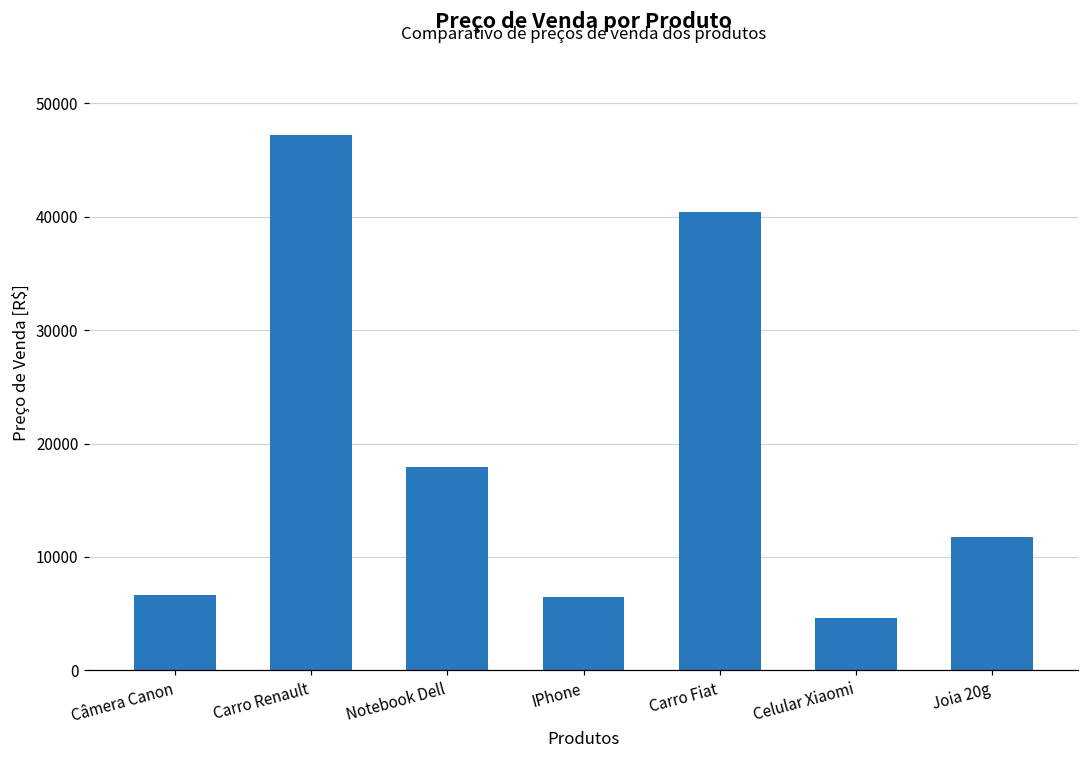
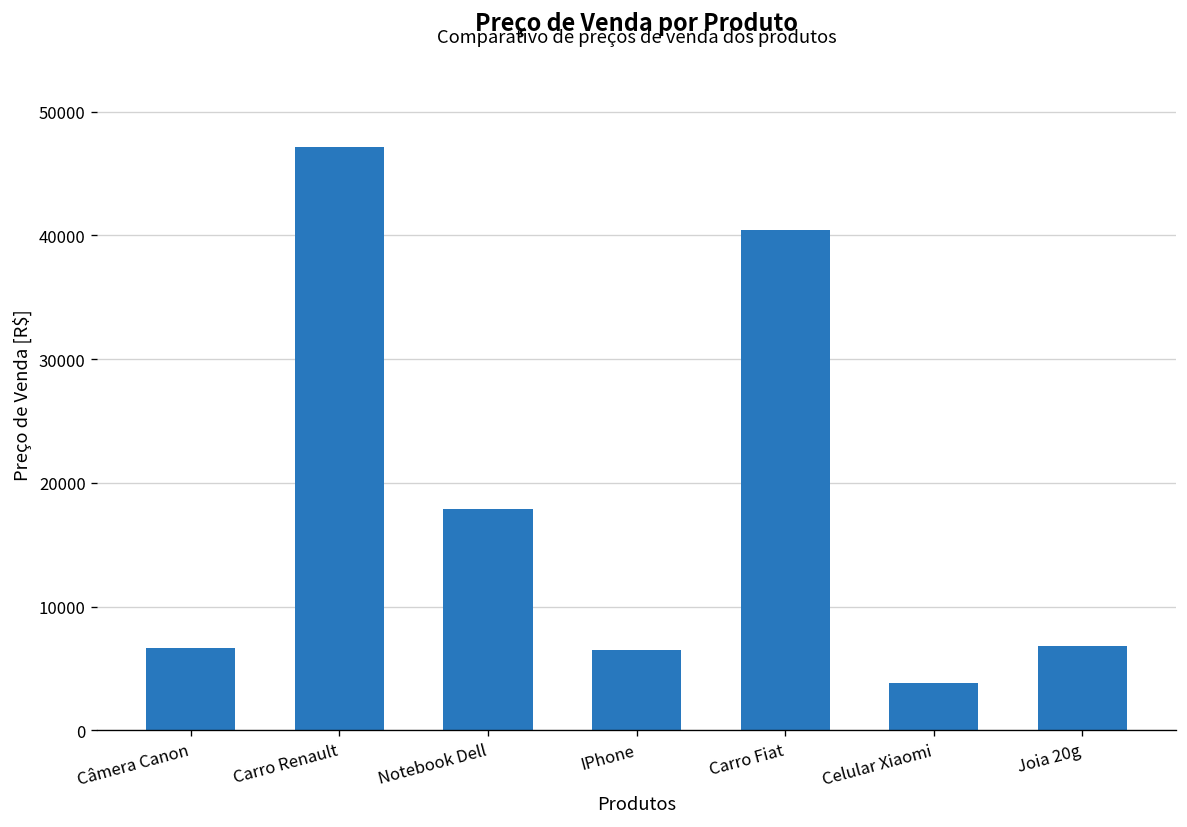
  {
    "Câmera Canon": 6700,
    "Carro Renault": 47200,
    "Notebook Dell": 17900,
    "IPhone": 6500,
    "Carro Fiat": 40400,
-   "Celular Xiaomi": 4600,
-   "Joia 20g": 11800
+   "Celular Xiaomi": 3800,
+   "Joia 20g": 6800
  }
